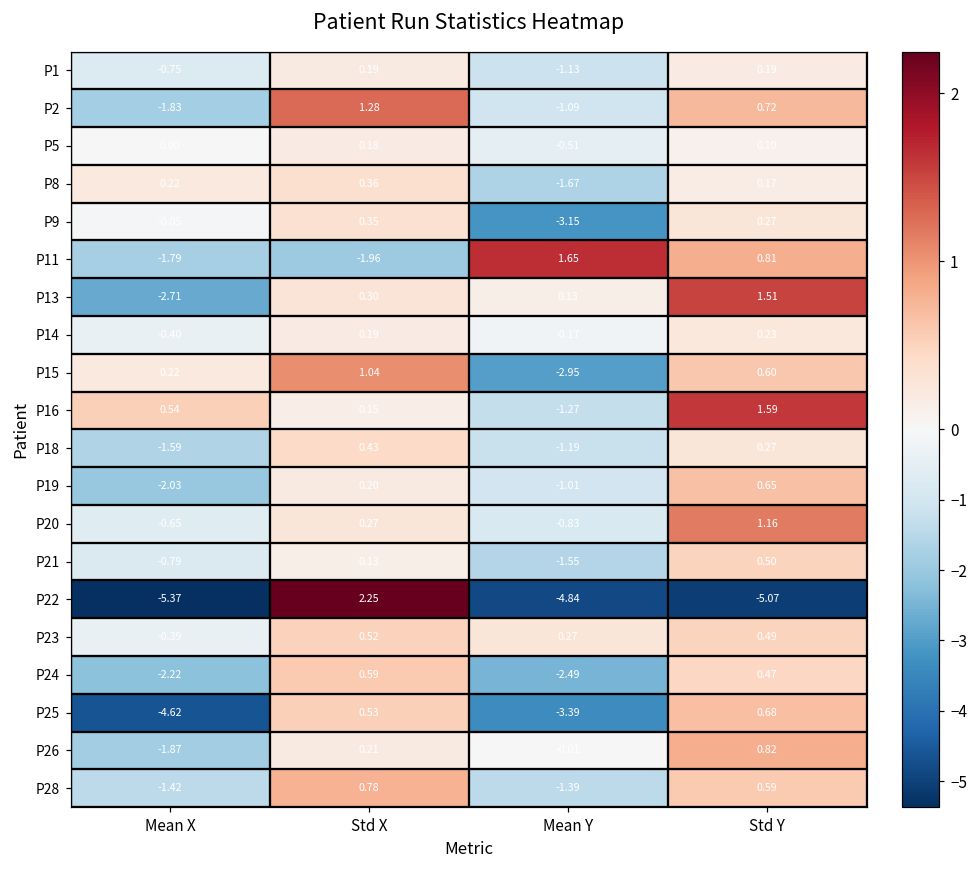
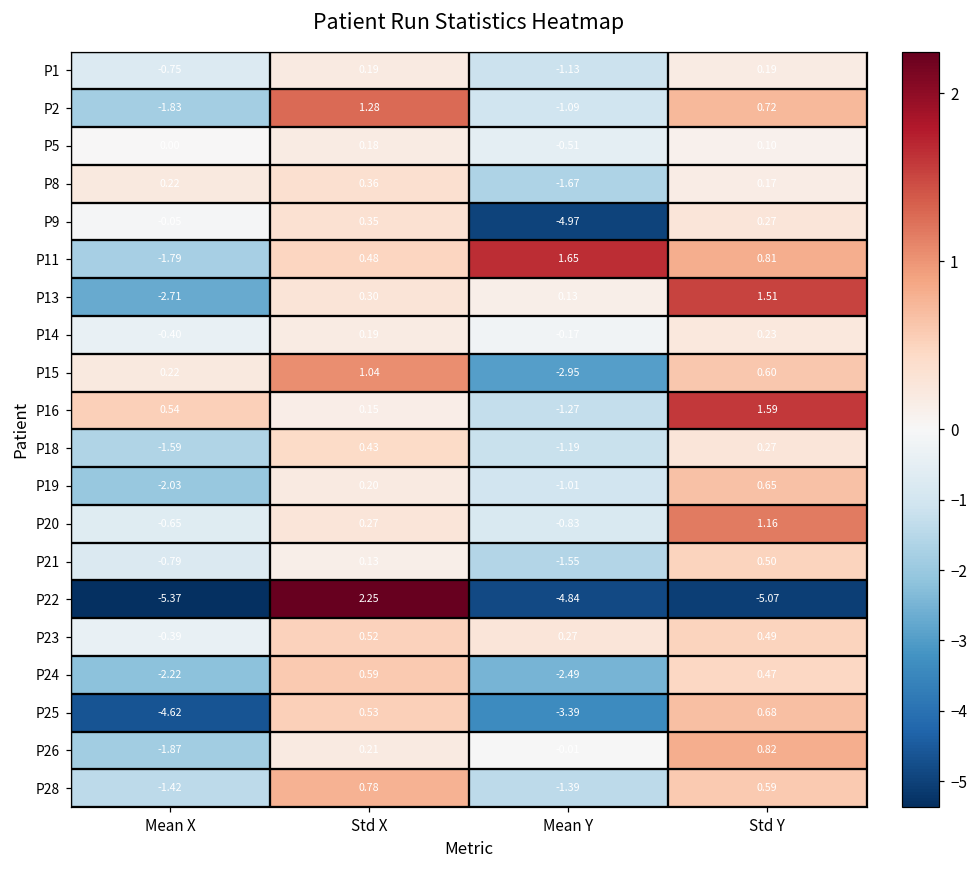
  {
    "P1": {
      "Mean Y": -1.13
    },
    "P2": {
      "Mean X": -1.83,
      "Std X": 1.28,
      "Std Y": 0.72
    },
    "P8": {
      "Mean Y": -1.67
    },
    "P9": {
-     "Mean Y": -3.15
+     "Mean Y": -4.97
    },
    "P11": {
      "Mean X": -1.79,
-     "Std X": -1.96,
+     "Std X": 0.48,
      "Mean Y": 1.65,
      "Std Y": 0.81
    },
    "P13": {
      "Mean X": -2.71,
      "Std Y": 1.51
    },
    "P15": {
      "Std X": 1.04,
      "Mean Y": -2.95,
      "Std Y": 0.60
    },
    "P16": {
      "Mean X": 0.54,
      "Mean Y": -1.27,
      "Std Y": 1.59
    },
    "P18": {
      "Mean X": -1.59,
      "Std X": 0.43,
      "Mean Y": -1.19
    },
    "P19": {
      "Mean X": -2.03,
      "Std Y": 0.65
    },
    "P20": {
      "Std Y": 1.16
    },
    "P21": {
      "Mean Y": -1.55,
      "Std Y": 0.50
    },
    "P22": {
      "Mean X": -5.37,
      "Std X": 2.25,
      "Mean Y": -4.84,
      "Std Y": -5.07
    },
    "P23": {
      "Std X": 0.52,
      "Std Y": 0.49
    },
    "P24": {
      "Mean X": -2.22,
      "Std X": 0.59,
      "Mean Y": -2.49,
      "Std Y": 0.47
    },
    "P25": {
      "Mean X": -4.62,
      "Std X": 0.53,
      "Mean Y": -3.39,
      "Std Y": 0.68
    },
    "P26": {
      "Mean X": -1.87,
      "Std Y": 0.82
    },
    "P28": {
      "Mean X": -1.42,
      "Std X": 0.78,
      "Mean Y": -1.39,
      "Std Y": 0.59
    }
  }
